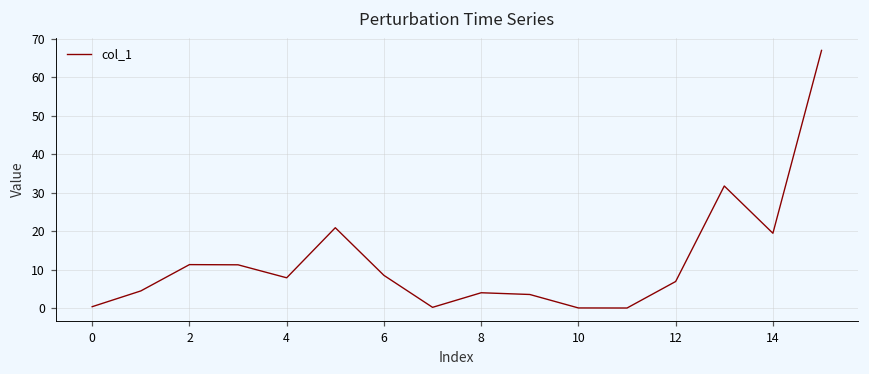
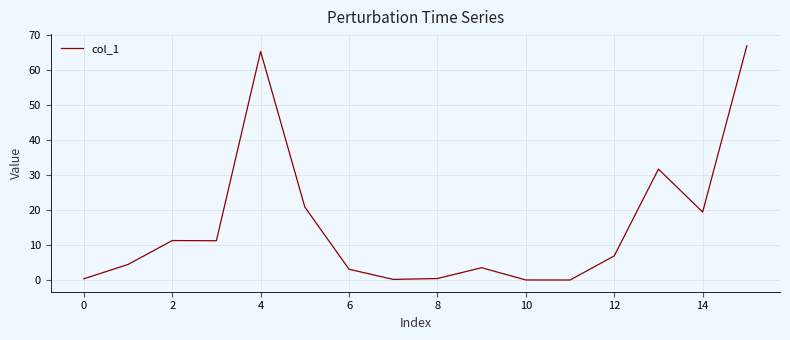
  {
    "0": 0,
    "2": 11,
-   "4": 8,
-   "6": 8,
-   "8": 4,
+   "4": 65,
+   "6": 3,
+   "8": 0,
    "10": 0,
    "12": 7,
    "14": 19
  }
